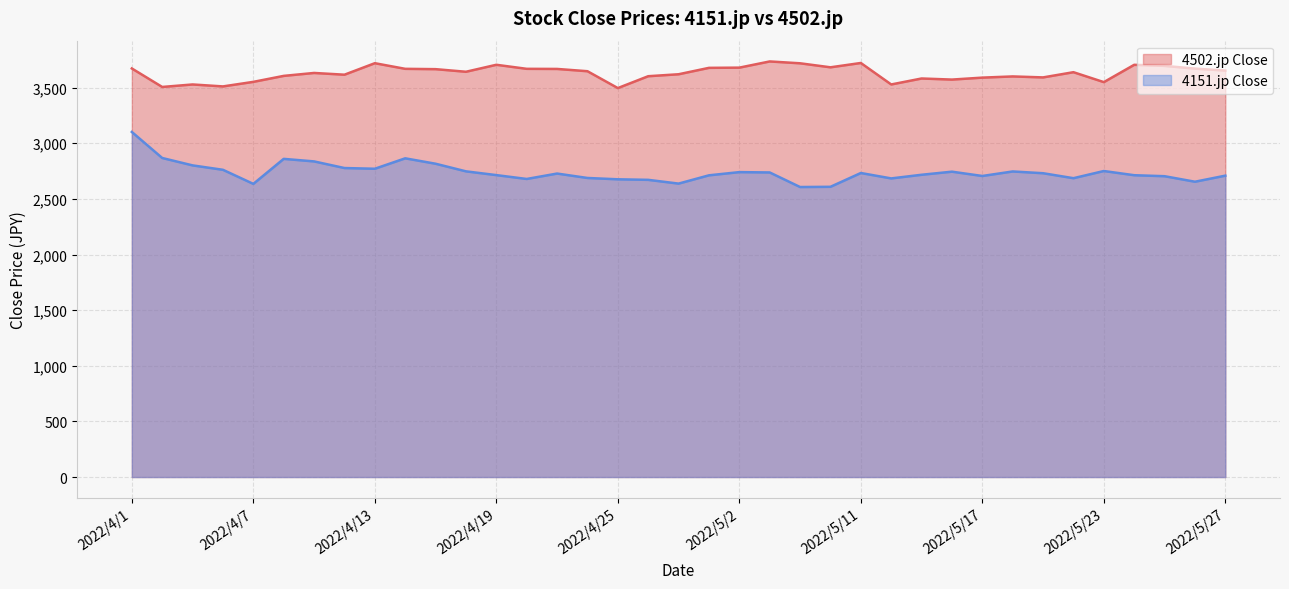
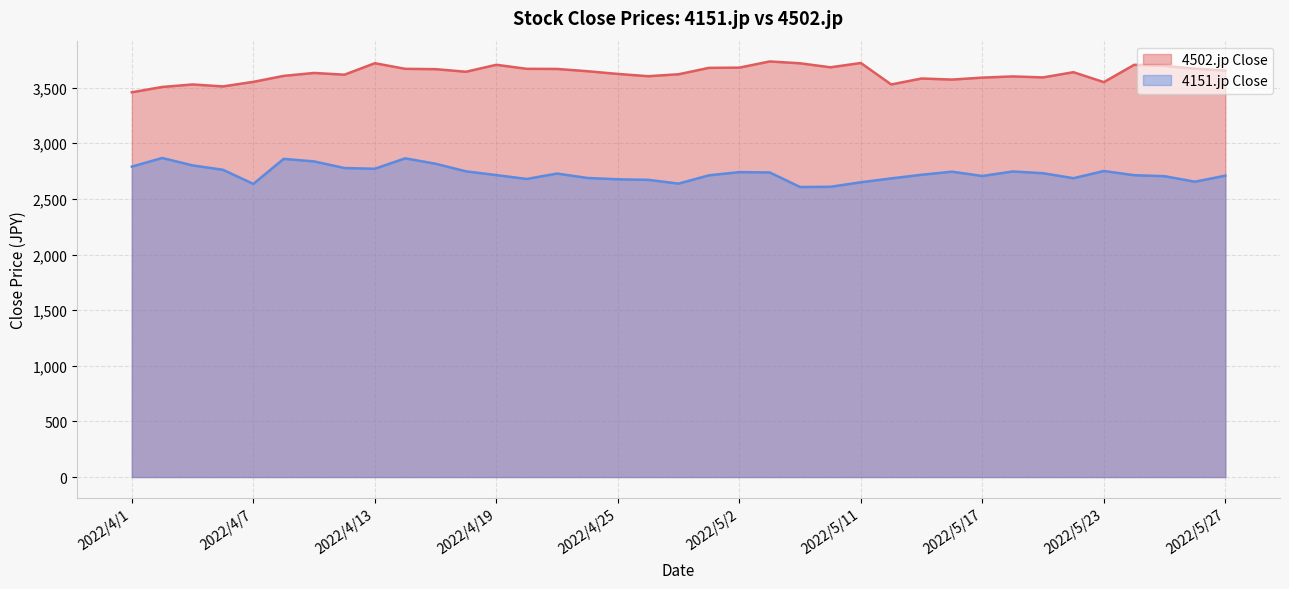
  {
    "4502.jp Close": {
-     "2022/4/1": "3,670",
+     "2022/4/1": "3,460",
      "2022/4/7": "3,550",
      "2022/4/13": "3,720",
      "2022/4/19": "3,710",
-     "2022/4/25": "3,500",
+     "2022/4/25": "3,620",
      "2022/5/2": "3,680",
      "2022/5/11": "3,720",
      "2022/5/17": "3,590",
      "2022/5/23": "3,550"
    },
    "4151.jp Close": {
-     "2022/4/1": "3,100",
+     "2022/4/1": "2,790",
      "2022/4/7": "2,630",
      "2022/4/13": "2,770",
      "2022/4/19": "2,710",
      "2022/4/25": "2,680",
      "2022/5/2": "2,740",
-     "2022/5/11": "2,730",
+     "2022/5/11": "2,650",
      "2022/5/17": "2,710",
      "2022/5/23": "2,750",
      "2022/5/27": "2,710"
    }
  }
